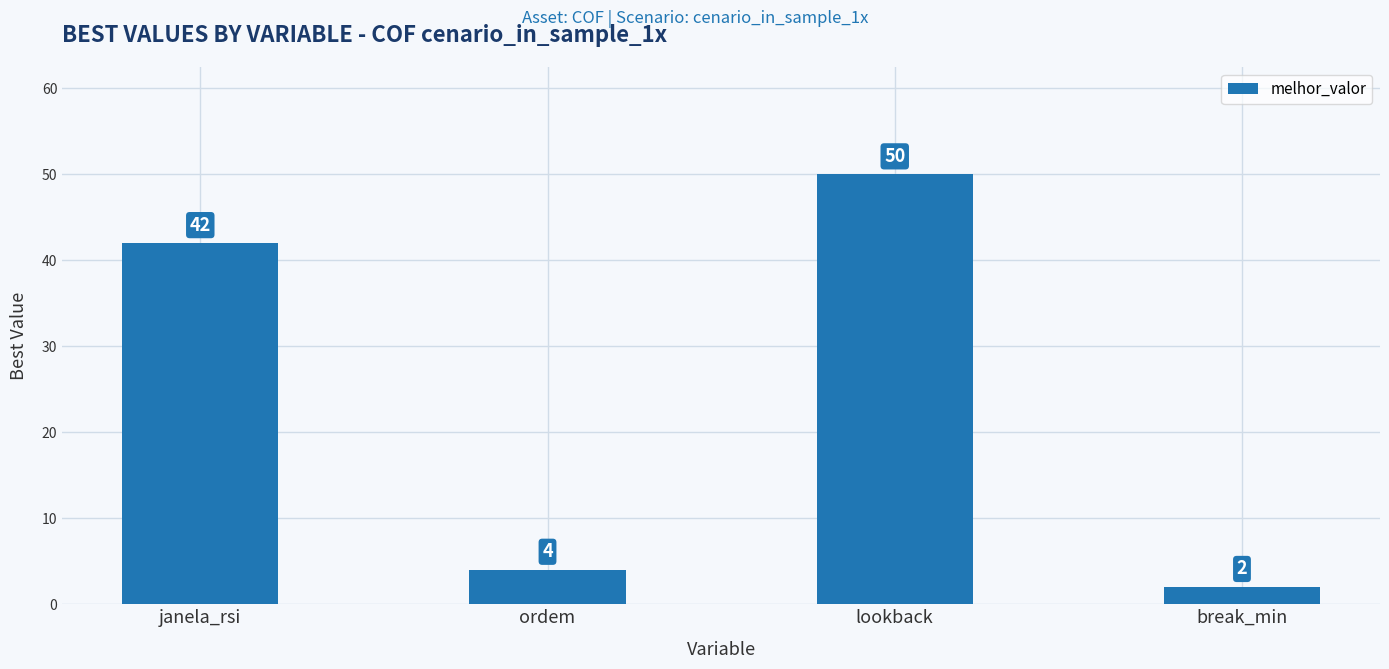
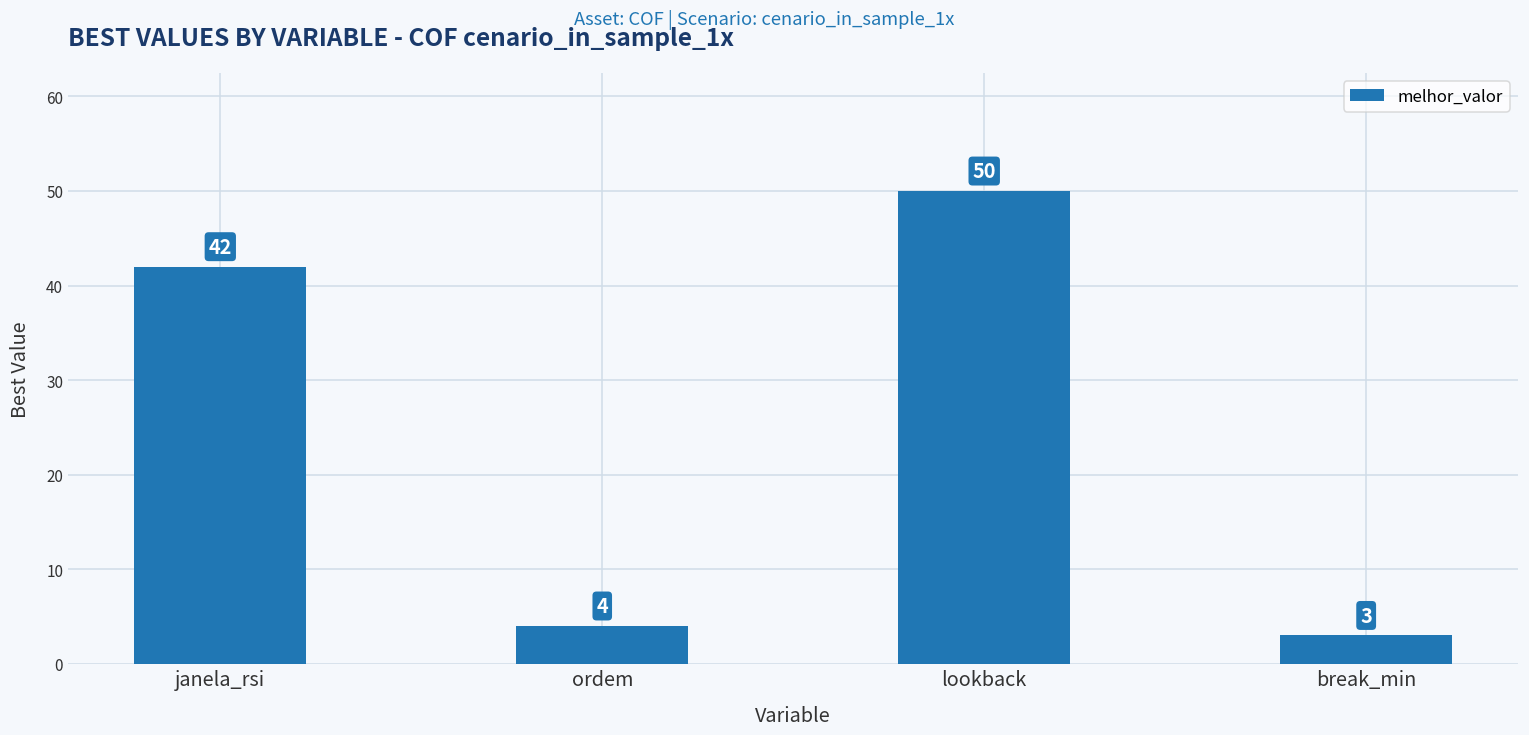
  {
-   "break_min": 2
+   "break_min": 3
  }
